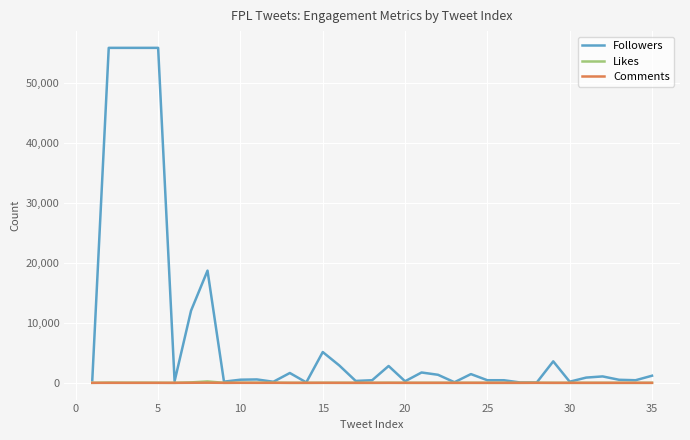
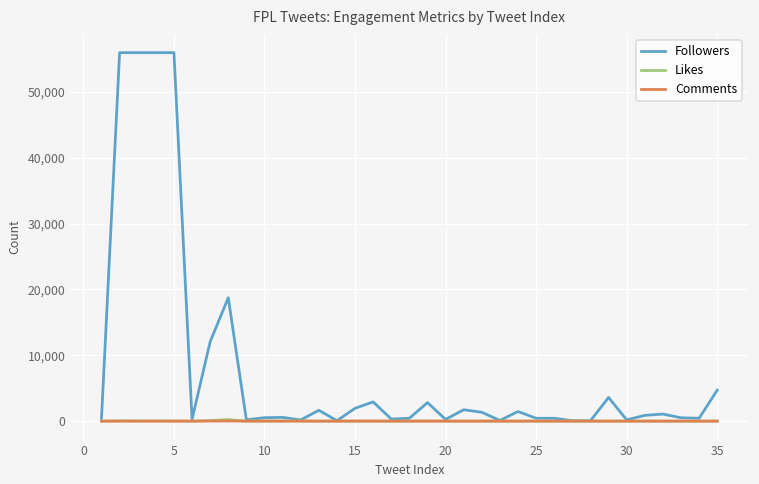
  {
    "Followers": {
      "5": "56,000",
      "10": "1,000",
-     "15": "5,000",
+     "15": "2,000",
      "25": "0",
-     "35": "1,000"
+     "35": "5,000"
    }
  }
